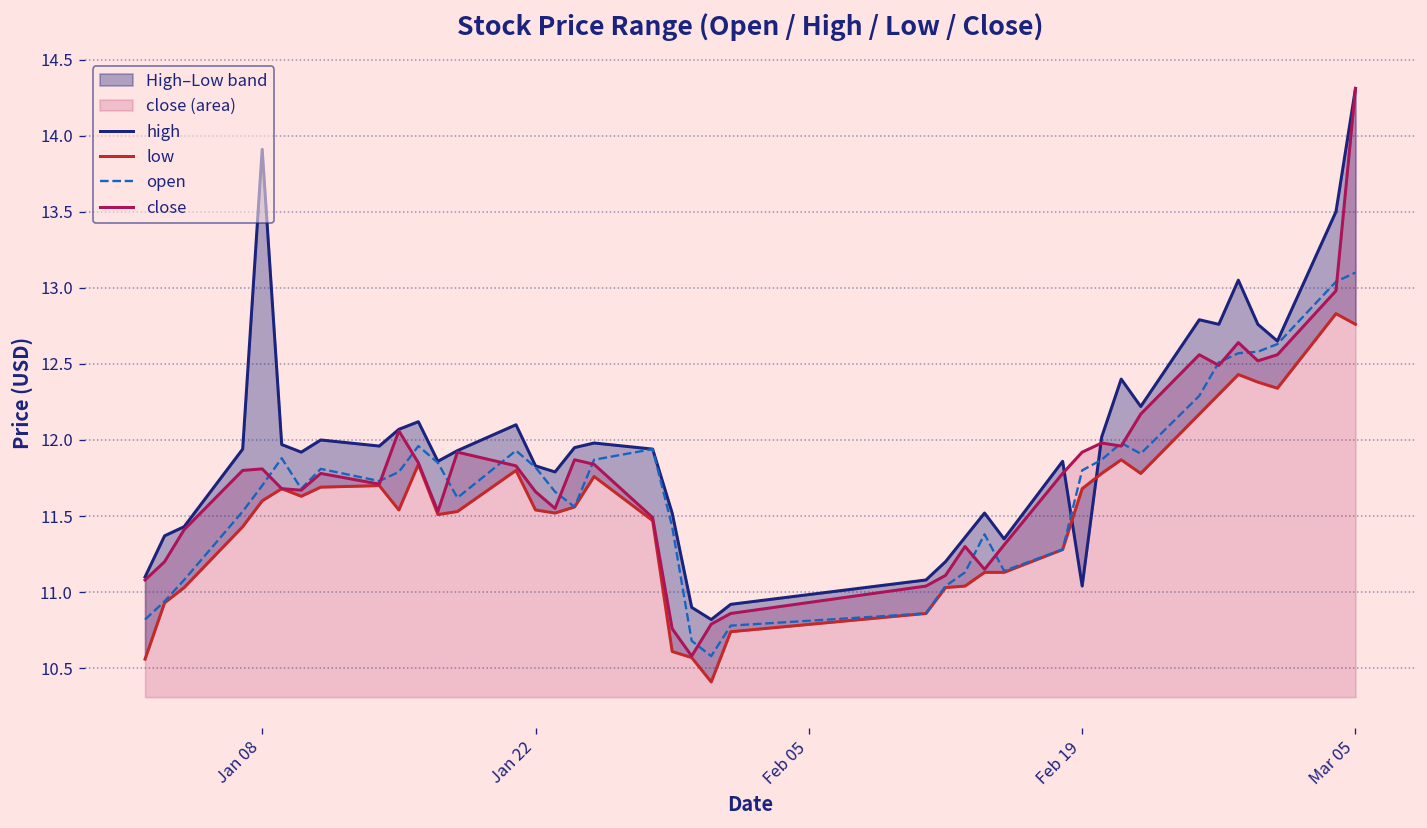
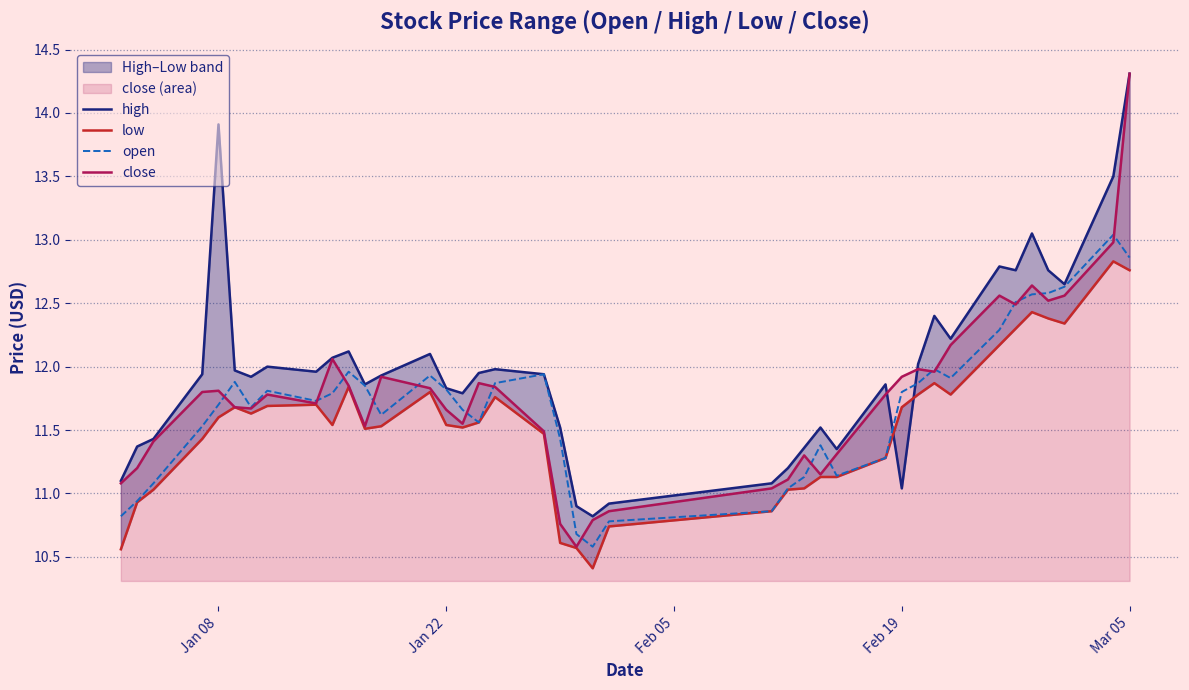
  {
    "open": {
      "Jan 08": 11.70,
      "Feb 19": 11.80,
-     "Mar 05": 13.10
+     "Mar 05": 12.86
    }
  }
